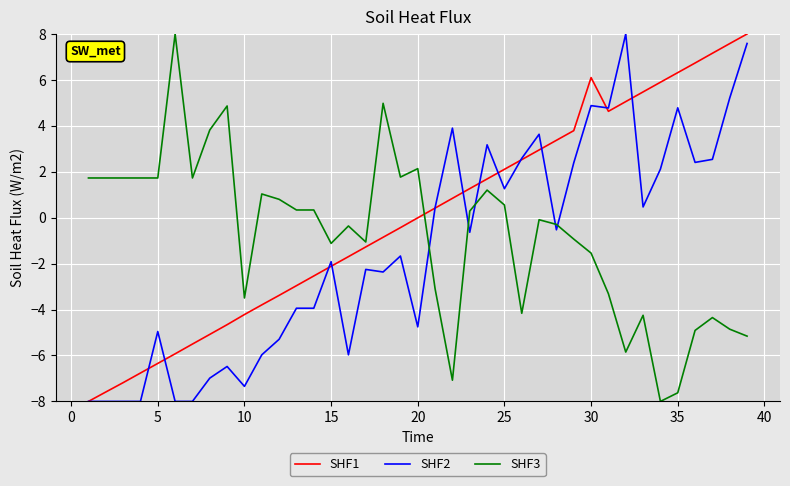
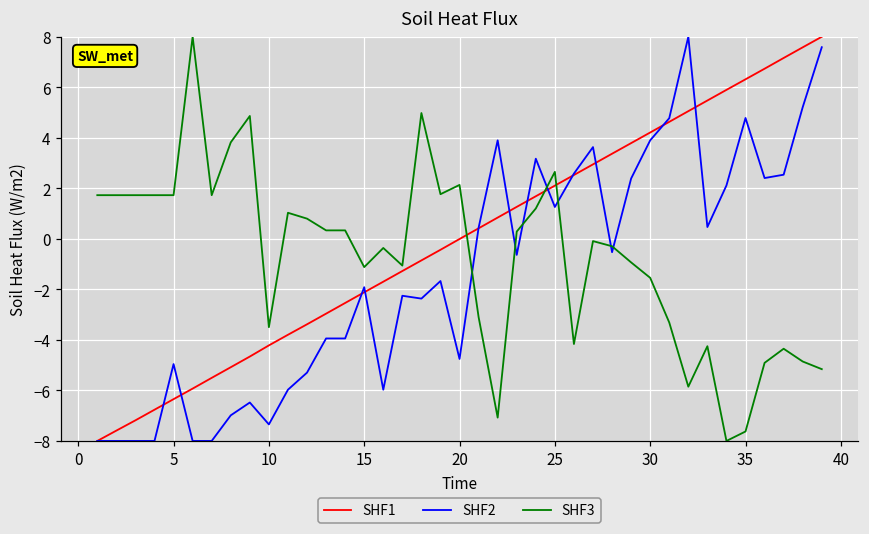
  {
    "SHF1": {
      "5": -6.3,
      "10": -4.2,
      "15": -2.1,
      "20": 0.0,
      "25": 2.1,
-     "30": 6.1,
+     "30": 4.2,
      "35": 6.3
    },
    "SHF2": {
      "5": -5.0,
      "10": -7.3,
      "15": -1.9,
      "20": -4.8,
      "25": 1.3,
-     "30": 4.9,
+     "30": 3.9,
      "35": 4.8
    },
    "SHF3": {
      "5": 1.7,
      "10": -3.5,
      "15": -1.1,
      "20": 2.1,
-     "25": 0.6,
+     "25": 2.7,
      "30": -1.5,
      "35": -7.6
    }
  }
